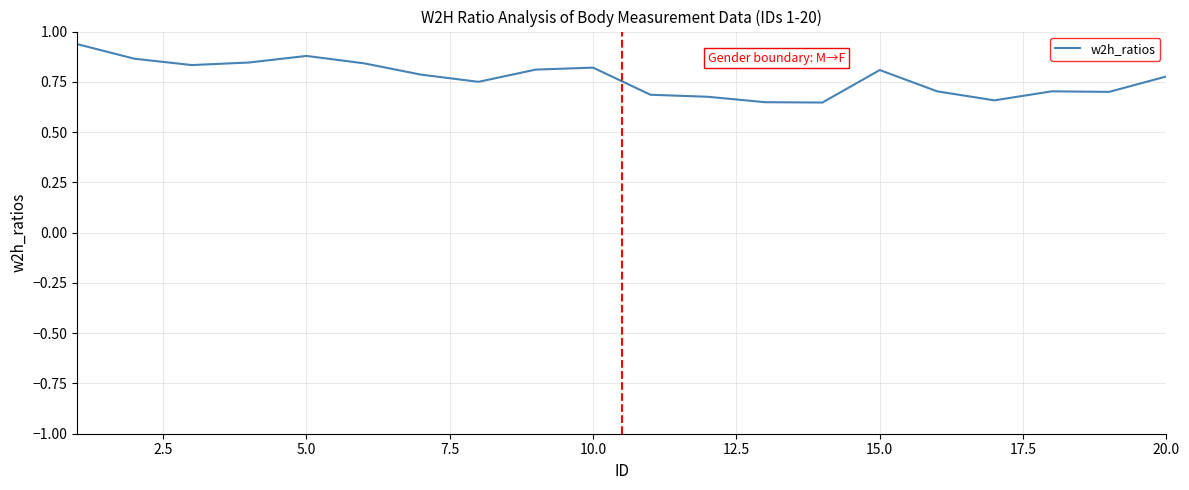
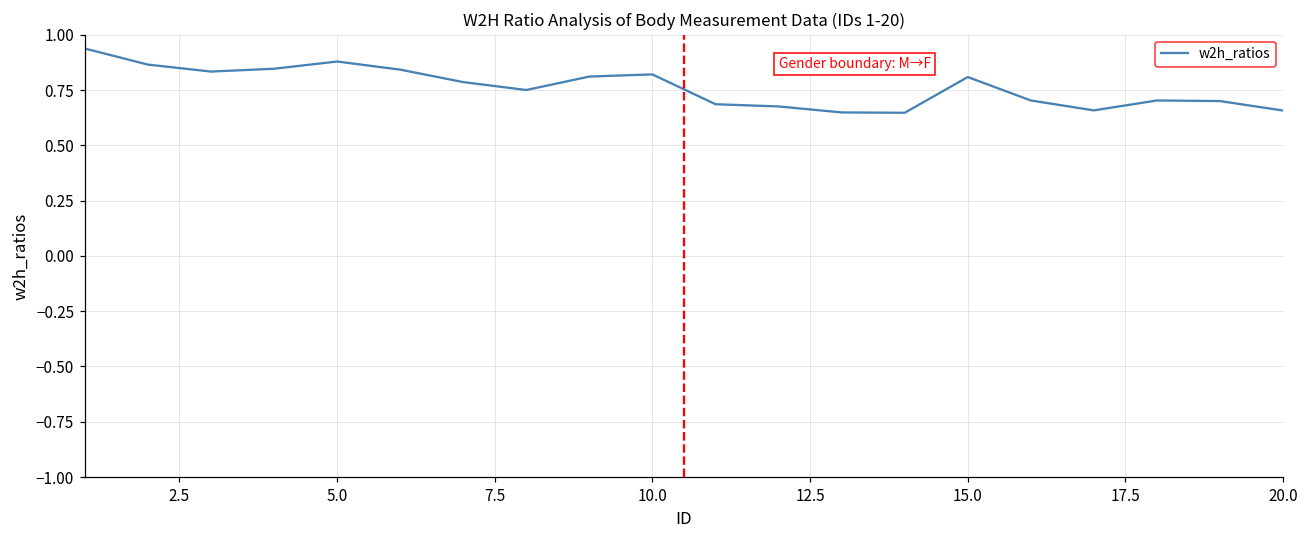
  {
    "5.0": 0.88,
    "10.0": 0.82,
    "15.0": 0.81,
-   "20.0": 0.78
+   "20.0": 0.66
  }
